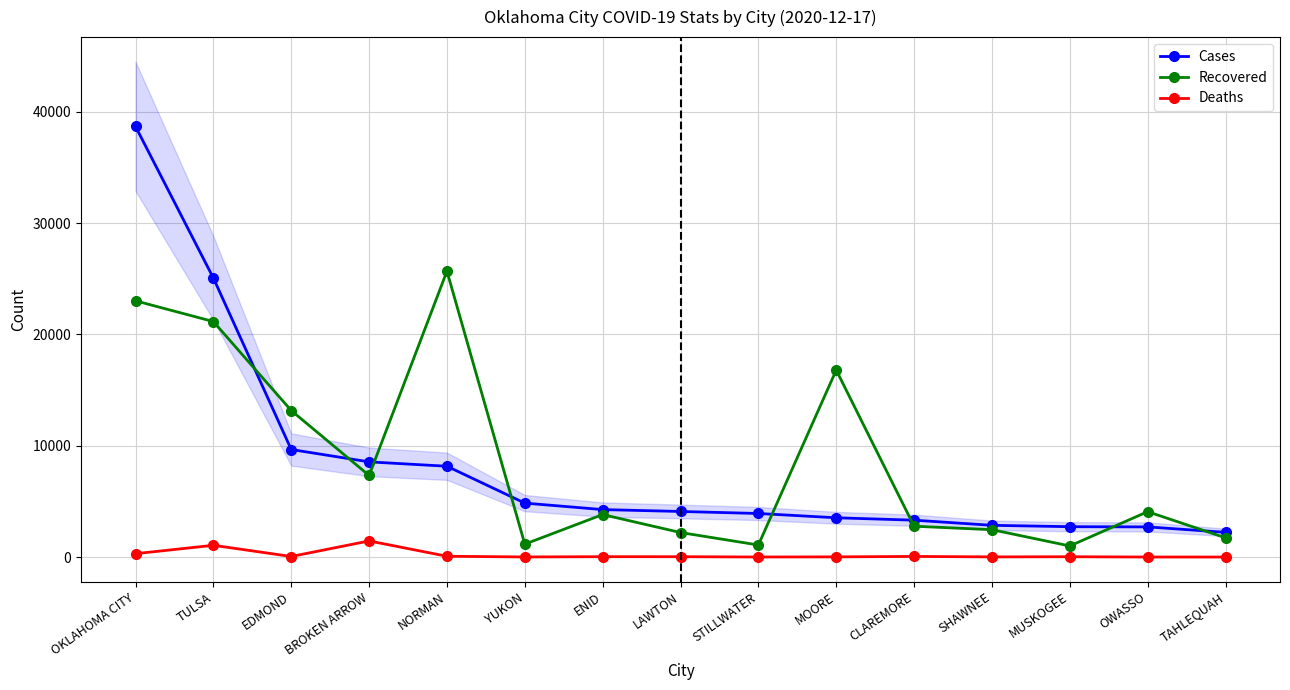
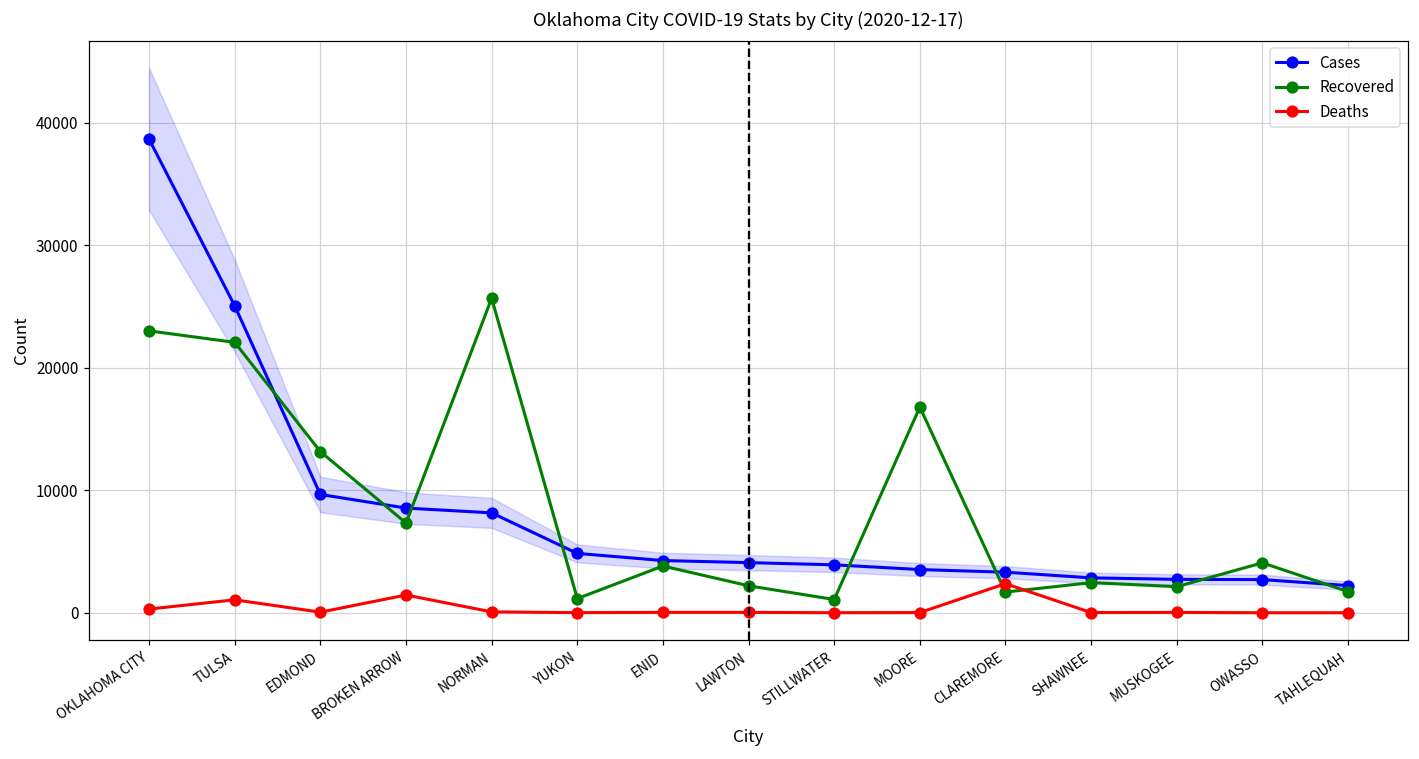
  {
    "Recovered": {
      "OKLAHOMA CITY": 23000,
-     "TULSA": 21200,
+     "TULSA": 22100,
      "EDMOND": 13200,
      "BROKEN ARROW": 7300,
      "NORMAN": 25700,
      "YUKON": 1200,
      "ENID": 3800,
      "LAWTON": 2200,
      "STILLWATER": 1100,
      "MOORE": 16800,
-     "CLAREMORE": 2800,
+     "CLAREMORE": 1700,
      "SHAWNEE": 2500,
-     "MUSKOGEE": 1000,
+     "MUSKOGEE": 2100,
      "OWASSO": 4100,
      "TAHLEQUAH": 1700
    },
    "Deaths": {
      "OKLAHOMA CITY": 300,
      "TULSA": 1100,
      "EDMOND": 100,
      "BROKEN ARROW": 1500,
      "NORMAN": 100,
      "YUKON": 0,
      "ENID": 0,
      "LAWTON": 0,
      "STILLWATER": 0,
      "MOORE": 0,
-     "CLAREMORE": 100,
+     "CLAREMORE": 2400,
      "SHAWNEE": 0,
      "MUSKOGEE": 0,
      "OWASSO": 0,
      "TAHLEQUAH": 0
    }
  }
